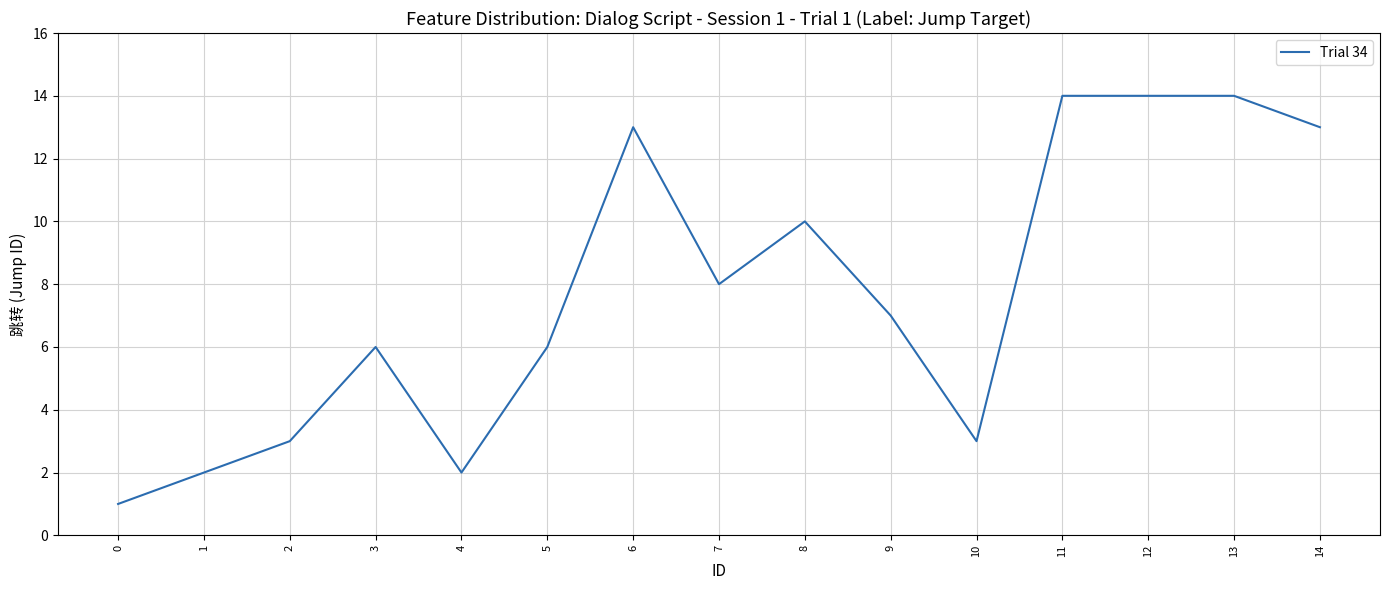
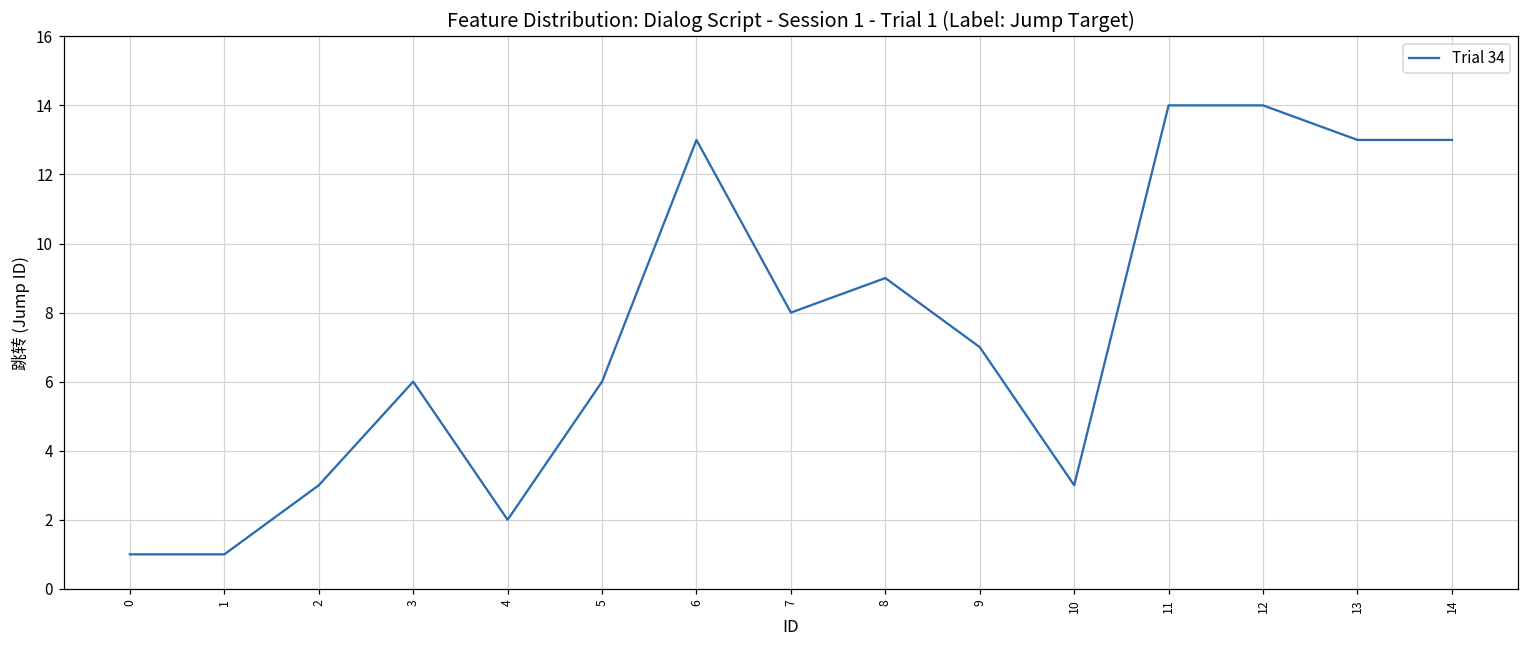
  {
    "0": 1,
-   "1": 2,
+   "1": 1,
    "2": 3,
    "3": 6,
    "4": 2,
    "5": 6,
    "6": 13,
    "7": 8,
-   "8": 10,
+   "8": 9,
    "9": 7,
    "10": 3,
    "11": 14,
    "12": 14,
-   "13": 14,
+   "13": 13,
    "14": 13
  }
